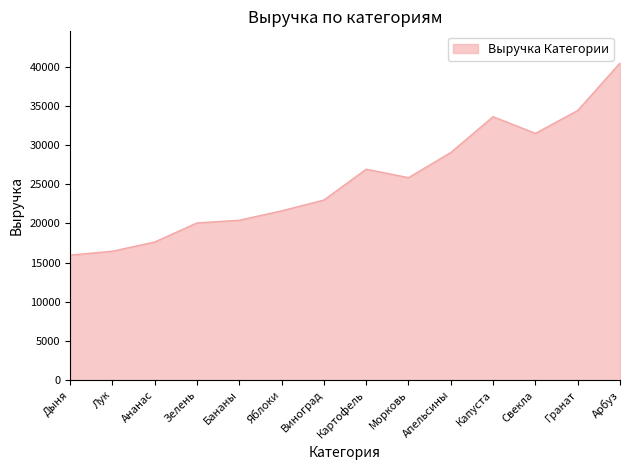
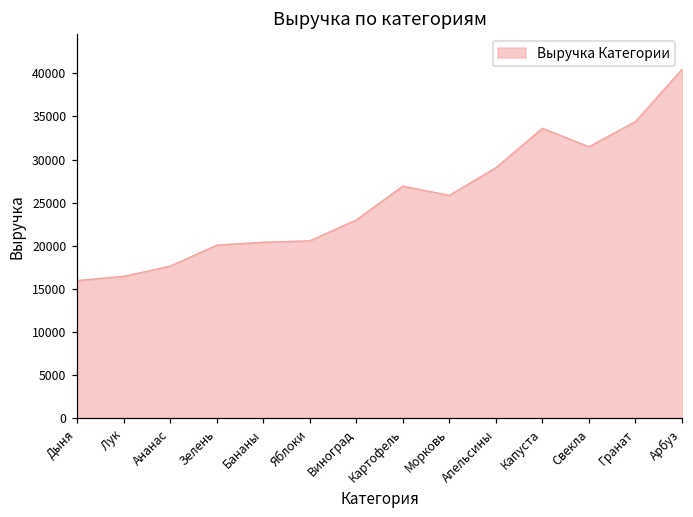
  {
    "Дыня": 16000,
    "Лук": 16000,
    "Ананас": 18000,
    "Зелень": 20000,
    "Бананы": 20000,
-   "Яблоки": 22000,
+   "Яблоки": 21000,
    "Виноград": 23000,
    "Картофель": 27000,
    "Морковь": 26000,
    "Апельсины": 29000,
    "Капуста": 34000,
    "Свекла": 31000,
    "Гранат": 34000,
    "Арбуз": 40000
  }
